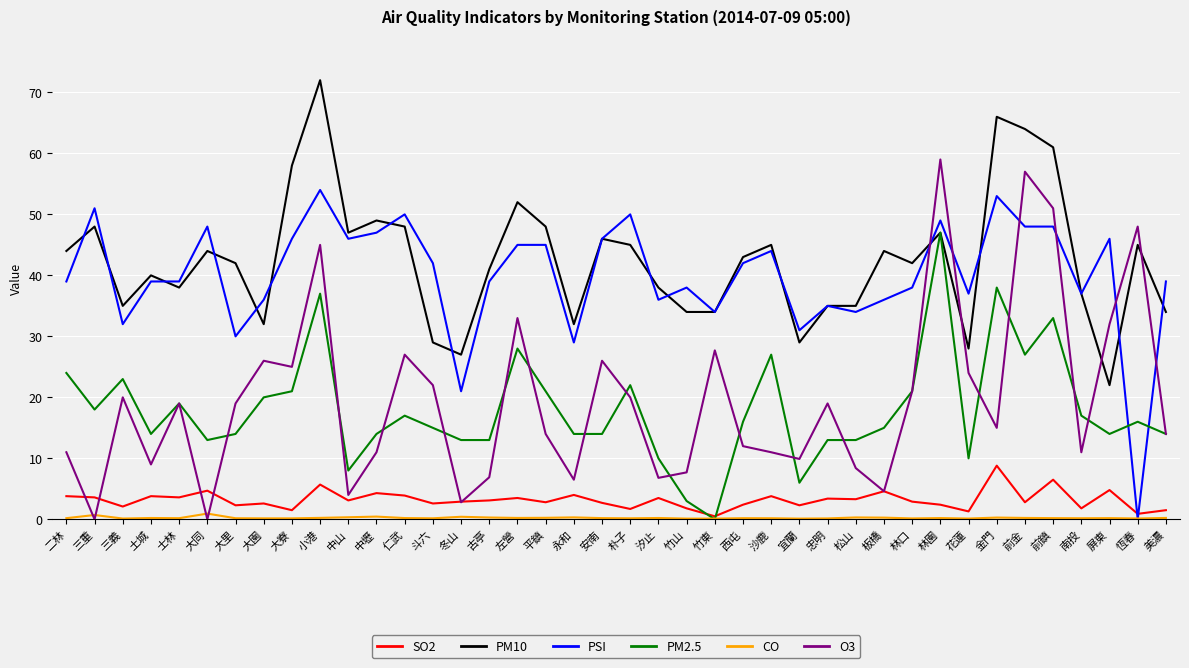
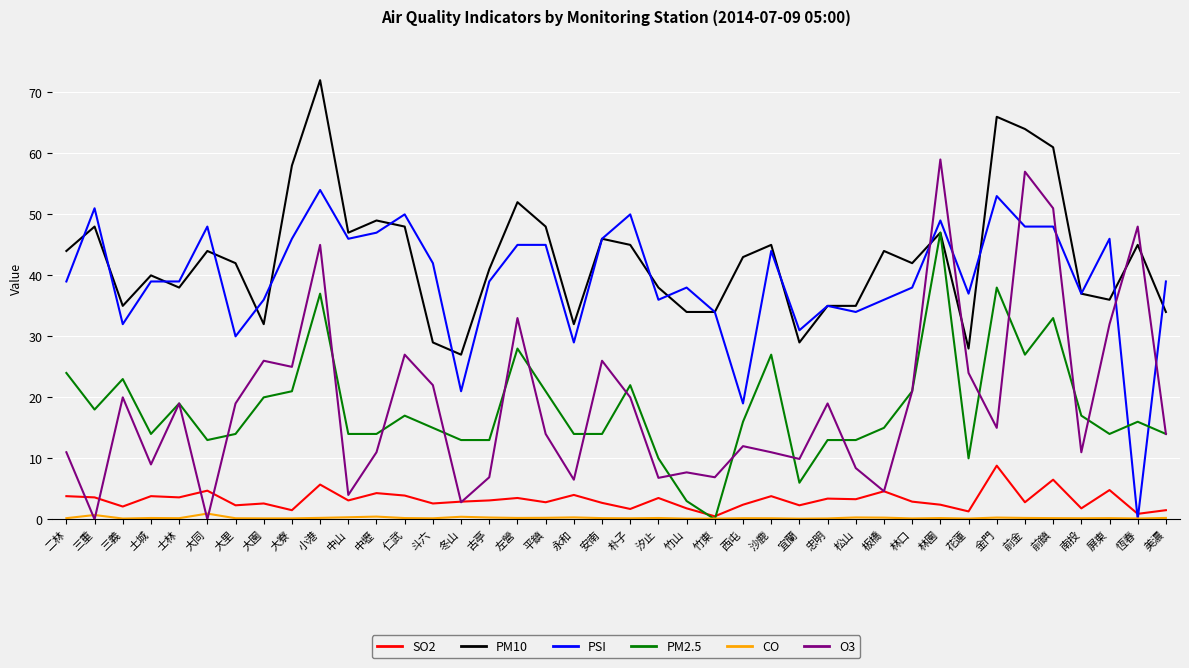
  {
    "PM10": {
      "二林": 44,
      "三重": 48,
      "三義": 35,
      "土城": 40,
      "士林": 38,
      "大同": 44,
      "大里": 42,
      "大園": 32,
      "大寮": 58,
      "小港": 72,
      "中山": 47,
      "中壢": 49,
      "仁武": 48,
      "斗六": 29,
      "冬山": 27,
      "古亭": 41,
      "左營": 52,
      "平鎮": 48,
      "永和": 32,
      "朴子": 45,
      "汐止": 38,
      "竹山": 34,
      "西屯": 43,
      "沙鹿": 45,
      "宜蘭": 29,
      "松山": 35,
      "板橋": 44,
      "林口": 42,
      "花蓮": 28,
      "金門": 66,
      "前金": 64,
      "前鎮": 61,
-     "屏東": 22,
+     "屏東": 36,
      "恆春": 45,
      "美濃": 34
    },
    "PSI": {
      "二林": 39,
      "三重": 51,
      "三義": 32,
      "土城": 39,
      "士林": 39,
      "大同": 48,
      "大里": 30,
      "大園": 36,
      "大寮": 46,
      "小港": 54,
      "中山": 46,
      "中壢": 47,
      "仁武": 50,
      "斗六": 42,
      "冬山": 21,
      "古亭": 39,
      "左營": 45,
      "平鎮": 45,
      "永和": 29,
      "朴子": 50,
      "汐止": 36,
      "竹山": 38,
-     "西屯": 42,
+     "西屯": 19,
      "沙鹿": 44,
      "宜蘭": 31,
      "松山": 34,
      "板橋": 36,
      "林口": 38,
      "林園": 49,
      "花蓮": 37,
      "金門": 53,
      "前金": 48,
      "前鎮": 48,
      "屏東": 46,
      "美濃": 39
    },
    "PM2.5": {
      "二林": 24,
      "三重": 18,
      "三義": 23,
      "土城": 14,
      "大同": 13,
      "大里": 14,
      "大園": 20,
      "大寮": 21,
      "小港": 37,
-     "中山": 8,
+     "中山": 14,
      "中壢": 14,
      "仁武": 17,
      "斗六": 15,
      "冬山": 13,
      "古亭": 13,
      "左營": 28,
      "平鎮": 21,
      "永和": 14,
      "安南": 14,
      "朴子": 22,
      "汐止": 10,
      "竹山": 3,
      "西屯": 16,
      "沙鹿": 27,
      "宜蘭": 6,
      "忠明": 13,
      "松山": 13,
      "板橋": 15,
      "花蓮": 10,
      "金門": 38,
      "前金": 27,
      "前鎮": 33,
      "南投": 17,
      "屏東": 14,
      "恆春": 16
    },
    "O3": {
      "二林": 11,
      "三重": 0,
      "三義": 20,
      "土城": 9,
      "大同": 0,
      "大里": 19,
      "大園": 26,
      "大寮": 25,
      "小港": 45,
      "中山": 4,
      "中壢": 11,
      "仁武": 27,
      "斗六": 22,
      "古亭": 7,
      "左營": 33,
      "平鎮": 14,
      "永和": 7,
      "安南": 26,
      "朴子": 20,
      "汐止": 7,
      "竹山": 8,
-     "竹東": 28,
+     "竹東": 7,
      "西屯": 12,
      "沙鹿": 11,
      "宜蘭": 10,
      "忠明": 19,
      "松山": 8,
      "林園": 59,
      "花蓮": 24,
      "金門": 15,
      "前金": 57,
      "前鎮": 51,
      "南投": 11,
      "屏東": 32,
      "恆春": 48
    }
  }
